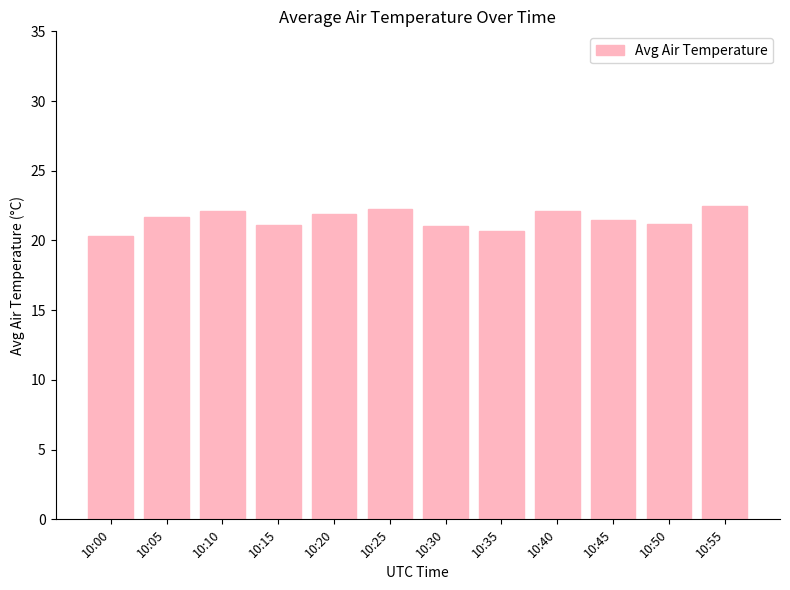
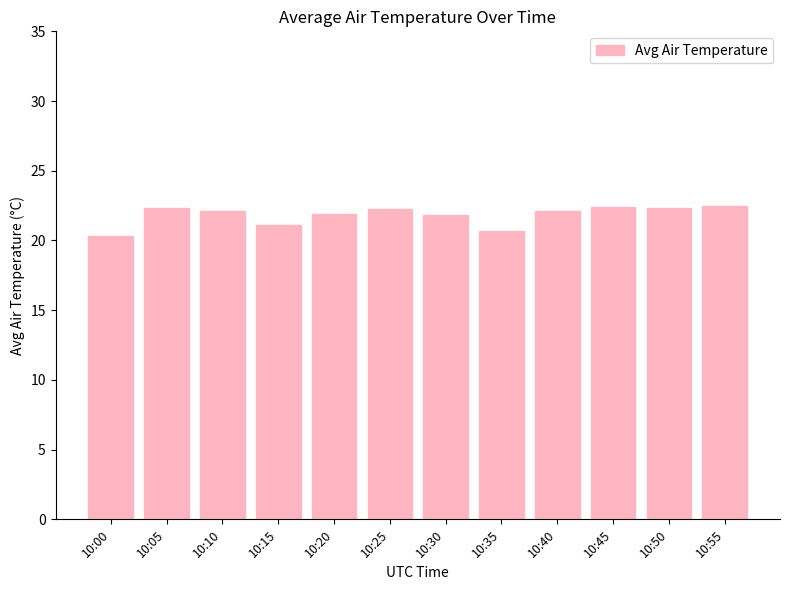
  {
    "10:00": 20.3,
-   "10:05": 21.7,
+   "10:05": 22.3,
    "10:10": 22.1,
    "10:15": 21.1,
    "10:20": 21.9,
    "10:25": 22.3,
-   "10:30": 21.1,
+   "10:30": 21.9,
    "10:35": 20.7,
    "10:40": 22.1,
-   "10:45": 21.4,
-   "10:50": 21.2,
+   "10:45": 22.4,
+   "10:50": 22.3,
    "10:55": 22.5
  }
